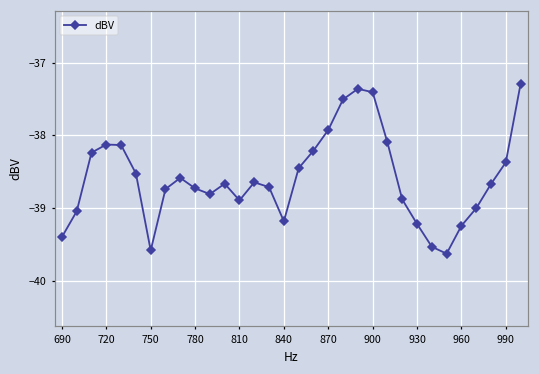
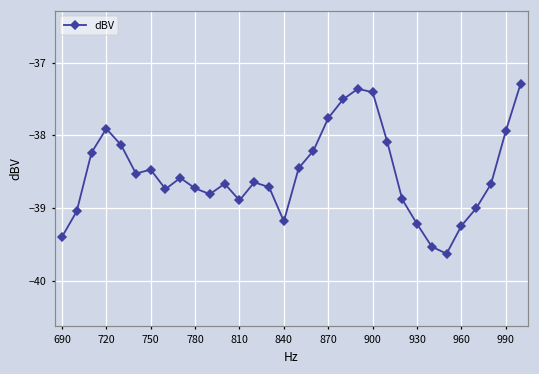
  {
    "690": -39.4,
-   "720": -38.1,
-   "750": -39.6,
+   "720": -37.9,
+   "750": -38.5,
    "780": -38.7,
    "810": -38.9,
    "840": -39.2,
-   "870": -37.9,
+   "870": -37.8,
    "900": -37.4,
    "930": -39.2,
    "960": -39.2,
-   "990": -38.4
+   "990": -37.9
  }
